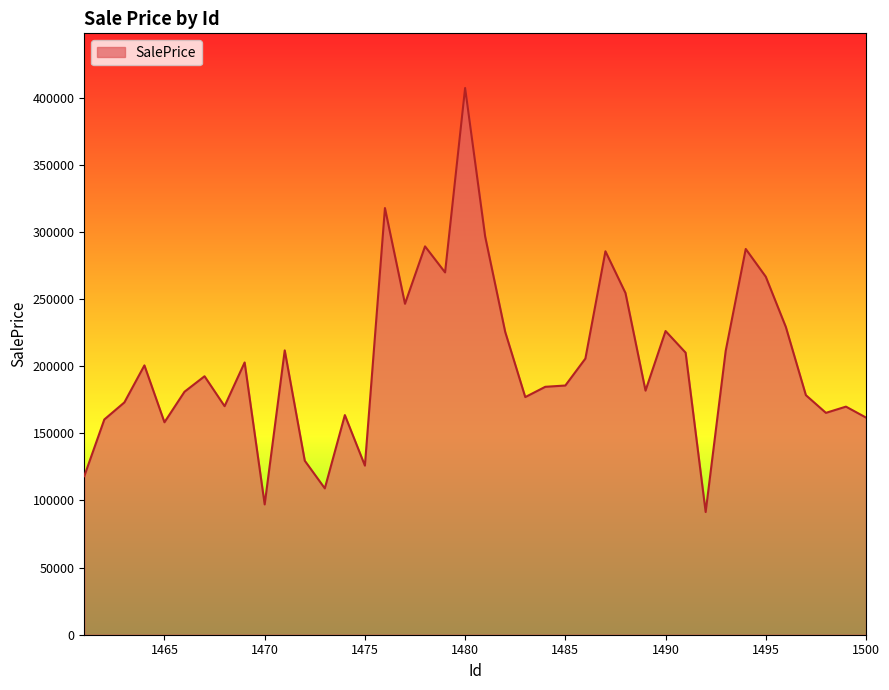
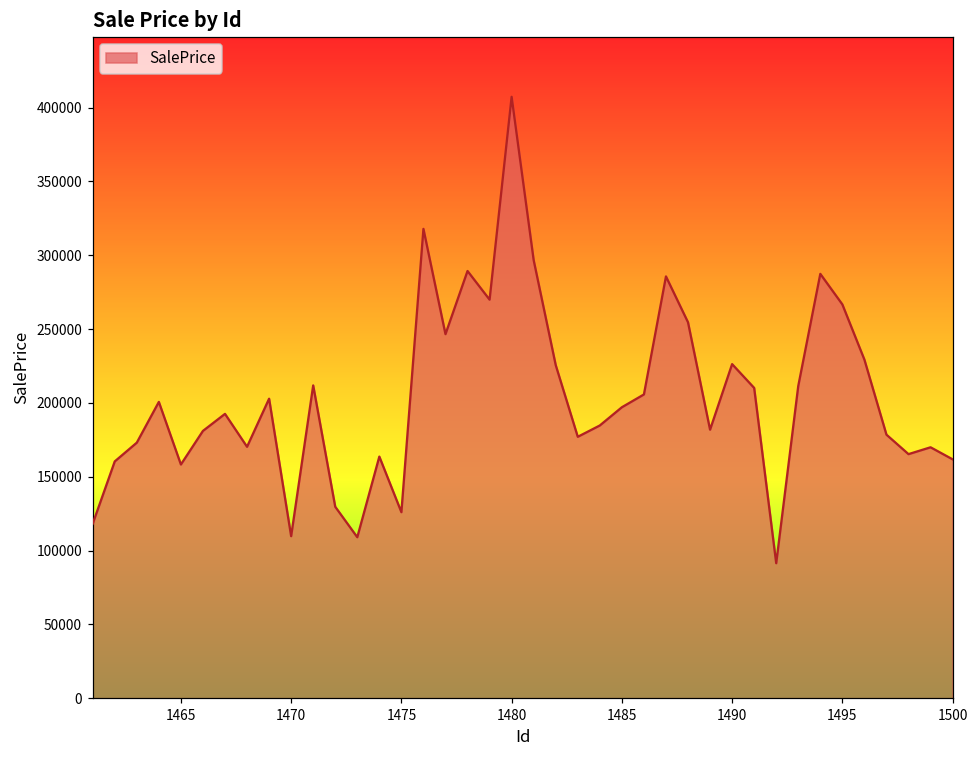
  {
    "1465": 158000,
-   "1470": 97000,
+   "1470": 110000,
    "1475": 126000,
    "1480": 407000,
-   "1485": 186000,
+   "1485": 197000,
    "1490": 226000,
    "1495": 267000,
    "1500": 162000
  }
